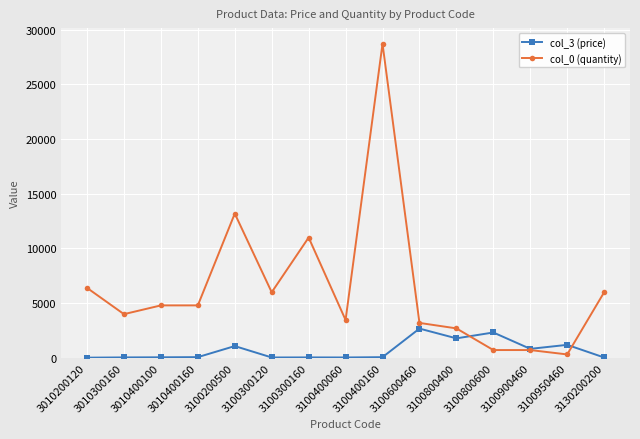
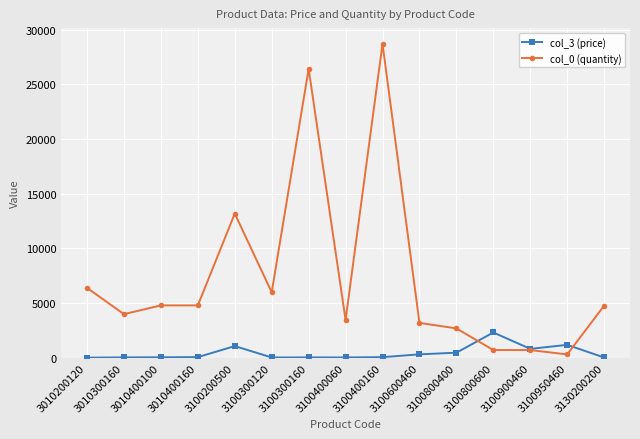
  {
    "col_3 (price)": {
      "3010200120": 0,
      "3010300160": 0,
      "3010400100": 100,
      "3010400160": 100,
      "3100200500": 1100,
      "3100300120": 0,
      "3100300160": 0,
      "3100400060": 0,
      "3100400160": 100,
-     "3100600460": 2700,
-     "3100800400": 1800,
+     "3100600460": 300,
+     "3100800400": 500,
      "3100800600": 2300,
      "3100950460": 1200,
      "3130200200": 0
    },
    "col_0 (quantity)": {
      "3010200120": 6400,
      "3010300160": 4000,
      "3010400100": 4800,
      "3010400160": 4800,
      "3100200500": 13200,
      "3100300120": 6000,
-     "3100300160": 11000,
+     "3100300160": 26400,
      "3100400060": 3500,
      "3100400160": 28700,
      "3100600460": 3200,
      "3100800400": 2700,
      "3100800600": 700,
      "3100950460": 300,
-     "3130200200": 6000
+     "3130200200": 4800
    }
  }
